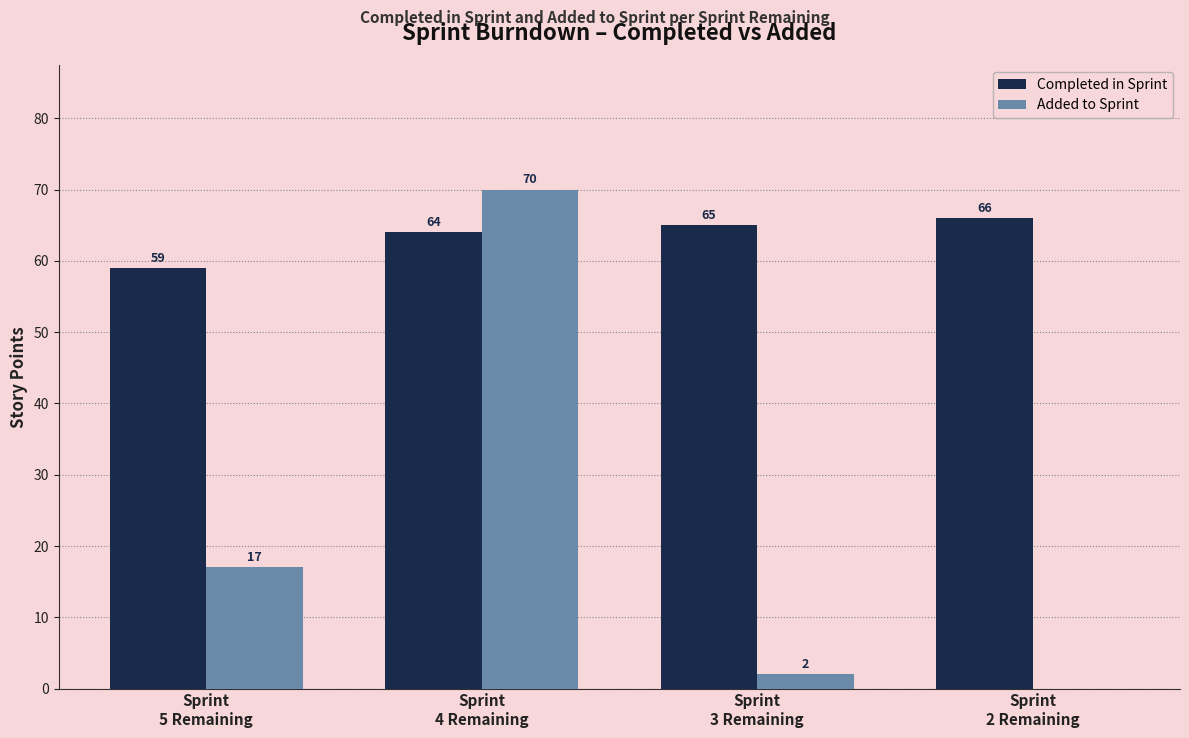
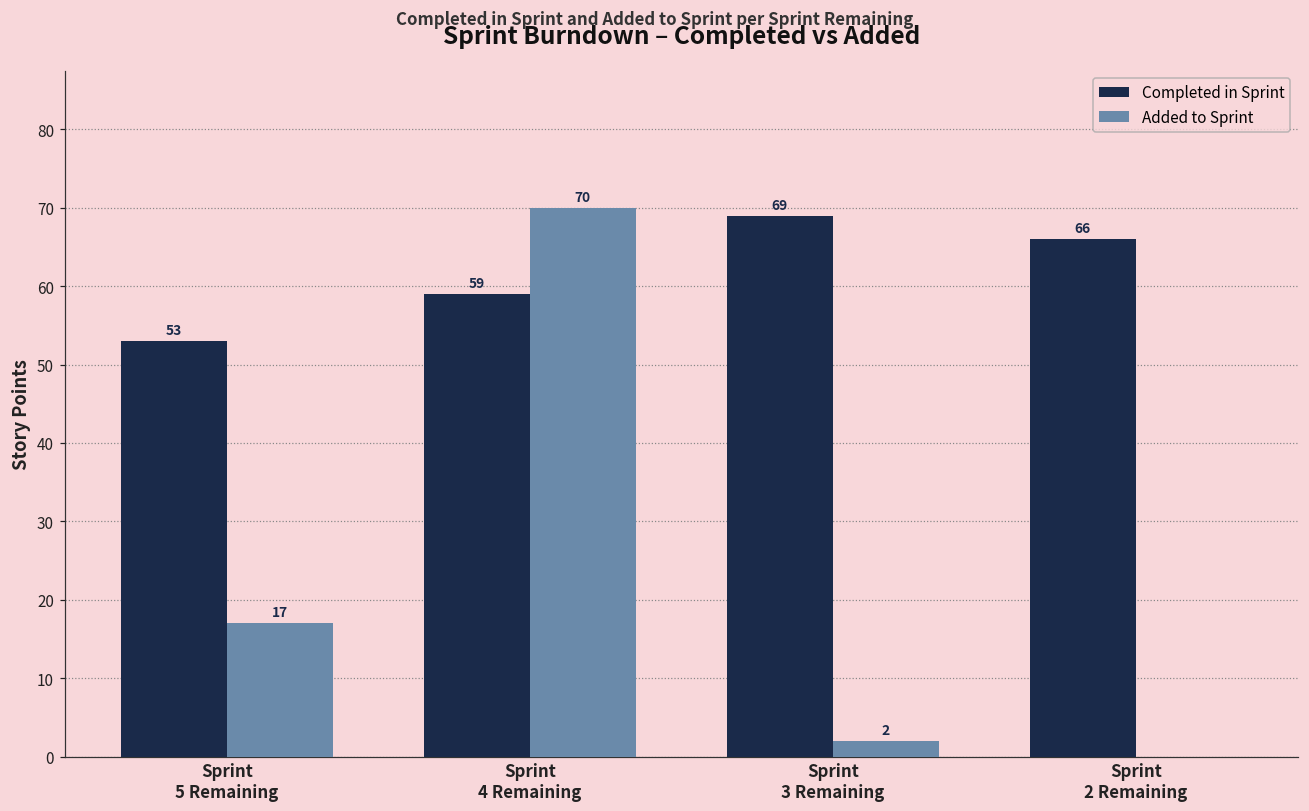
  {
    "Completed in Sprint": {
-     "Sprint 5 Remaining": 59,
-     "Sprint 4 Remaining": 64,
-     "Sprint 3 Remaining": 65,
+     "Sprint 5 Remaining": 53,
+     "Sprint 4 Remaining": 59,
+     "Sprint 3 Remaining": 69,
      "Sprint 2 Remaining": 66
    },
    "Added to Sprint": {
      "Sprint 5 Remaining": 17,
      "Sprint 4 Remaining": 70,
      "Sprint 3 Remaining": 2
    }
  }
